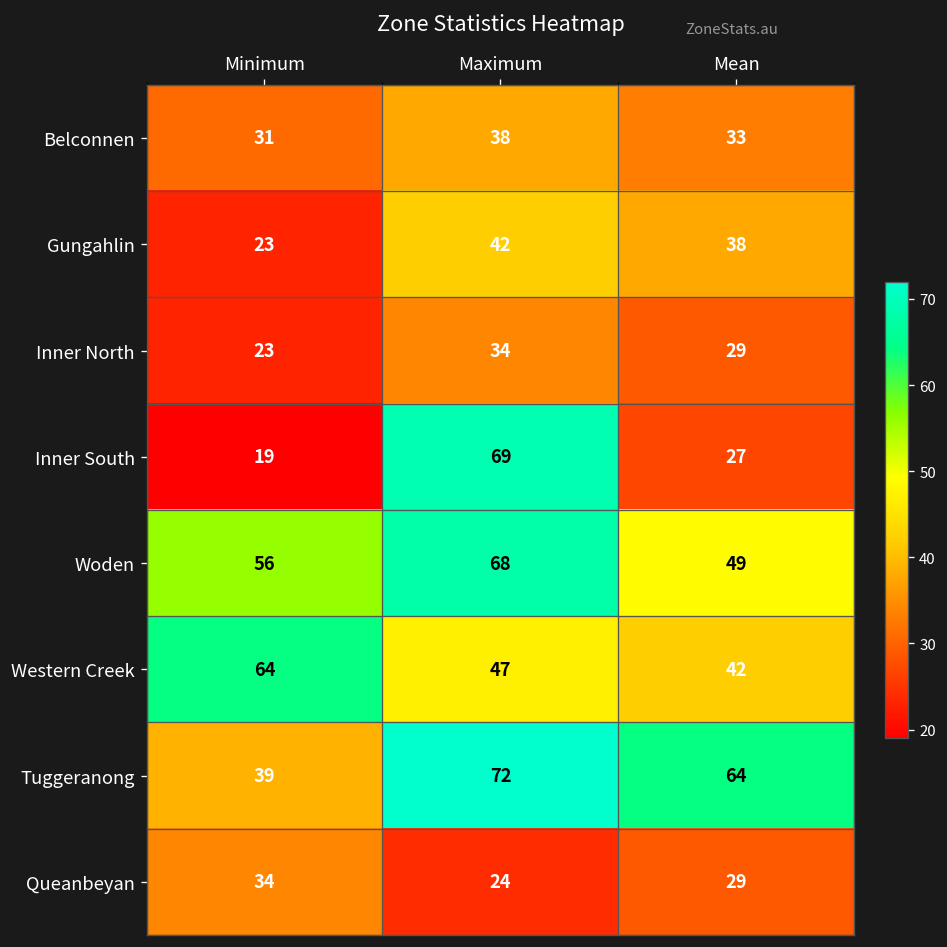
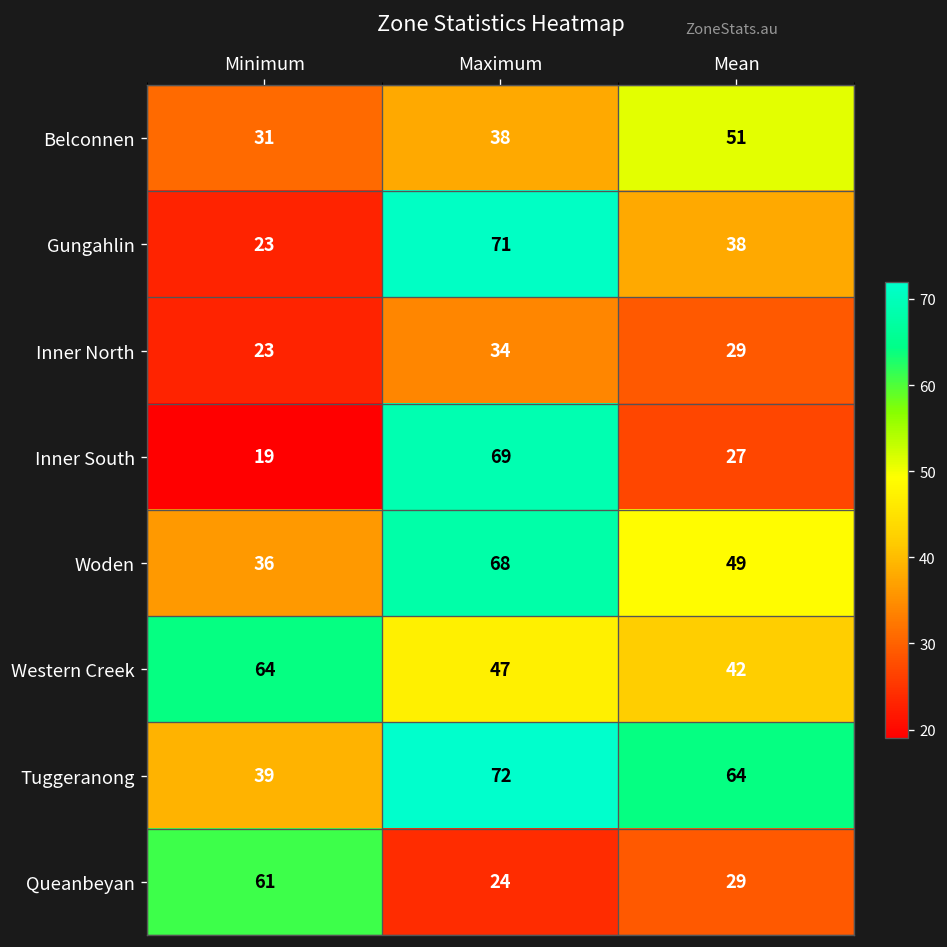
  {
    "Belconnen": {
      "Minimum": 31,
      "Maximum": 38,
-     "Mean": 33
+     "Mean": 51
    },
    "Gungahlin": {
      "Minimum": 23,
-     "Maximum": 42,
+     "Maximum": 71,
      "Mean": 38
    },
    "Inner North": {
      "Minimum": 23,
      "Maximum": 34,
      "Mean": 29
    },
    "Inner South": {
      "Minimum": 19,
      "Maximum": 69,
      "Mean": 27
    },
    "Woden": {
-     "Minimum": 56,
+     "Minimum": 36,
      "Maximum": 68,
      "Mean": 49
    },
    "Western Creek": {
      "Minimum": 64,
      "Maximum": 47,
      "Mean": 42
    },
    "Tuggeranong": {
      "Minimum": 39,
      "Maximum": 72,
      "Mean": 64
    },
    "Queanbeyan": {
-     "Minimum": 34,
+     "Minimum": 61,
      "Maximum": 24,
      "Mean": 29
    }
  }
